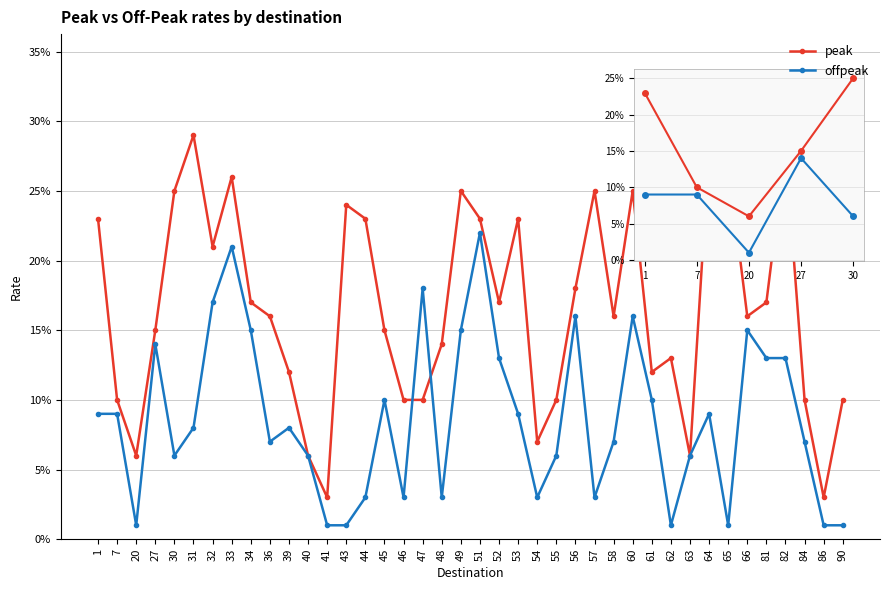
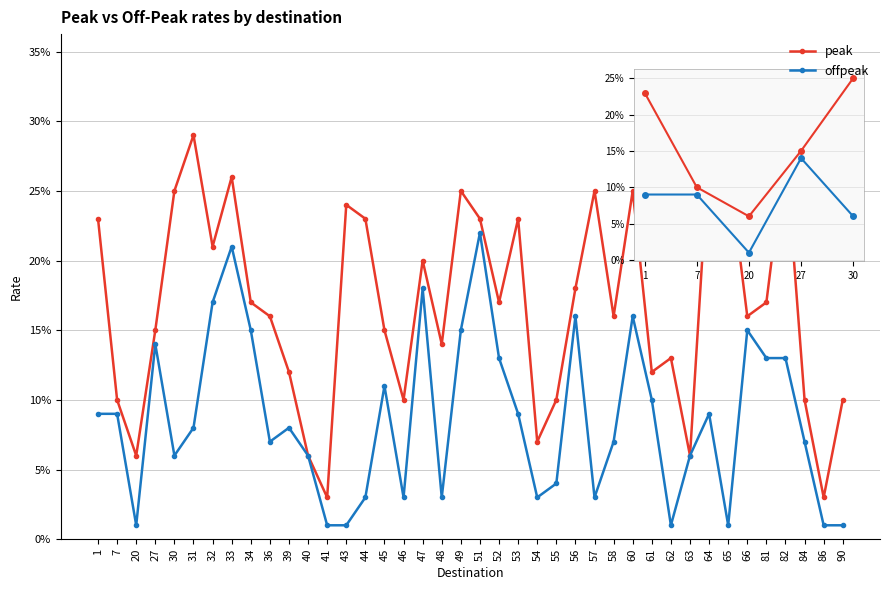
  {
    "peak": {
      "1": "23.0%",
      "7": "10.0%",
      "20": "6.0%",
      "27": "15.0%",
      "30": "25.0%",
      "31": "29.0%",
      "32": "21.0%",
      "33": "26.0%",
      "34": "17.0%",
      "36": "16.0%",
      "39": "12.0%",
      "41": "3.0%",
      "43": "24.0%",
      "44": "23.0%",
      "45": "15.0%",
      "46": "10.0%",
-     "47": "10.0%",
+     "47": "20.0%",
      "48": "14.0%",
      "49": "25.0%",
      "51": "23.0%",
      "52": "17.0%",
      "53": "23.0%",
      "54": "7.0%",
      "55": "10.0%",
      "56": "18.0%",
      "57": "25.0%",
      "58": "16.0%",
      "60": "25.0%",
      "61": "12.0%",
      "62": "13.0%",
      "64": "28.0%",
      "65": "27.0%",
      "66": "16.0%",
      "81": "17.0%",
      "82": "28.0%",
      "84": "10.0%",
      "86": "3.0%",
      "90": "10.0%"
    },
    "offpeak": {
      "1": "9.0%",
      "7": "9.0%",
      "20": "1.0%",
      "27": "14.0%",
      "30": "6.0%",
      "31": "8.0%",
      "32": "17.0%",
      "33": "21.0%",
      "34": "15.0%",
      "36": "7.0%",
      "39": "8.0%",
      "41": "1.0%",
      "43": "1.0%",
      "44": "3.0%",
-     "45": "10.0%",
+     "45": "11.0%",
      "46": "3.0%",
      "47": "18.0%",
      "48": "3.0%",
      "49": "15.0%",
      "51": "22.0%",
      "52": "13.0%",
      "53": "9.0%",
      "54": "3.0%",
-     "55": "6.0%",
+     "55": "4.0%",
      "56": "16.0%",
      "57": "3.0%",
      "58": "7.0%",
      "60": "16.0%",
      "61": "10.0%",
      "62": "1.0%",
      "64": "9.0%",
      "65": "1.0%",
      "66": "15.0%",
      "81": "13.0%",
      "82": "13.0%",
      "84": "7.0%",
      "86": "1.0%",
      "90": "1.0%"
    }
  }
